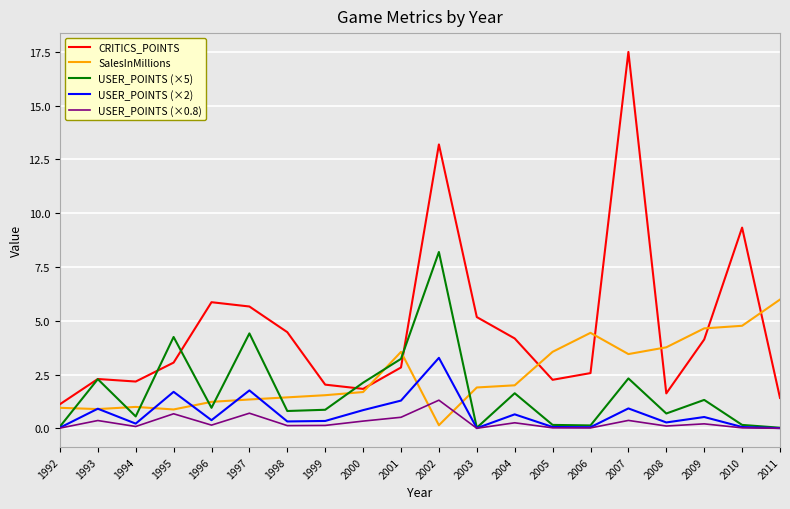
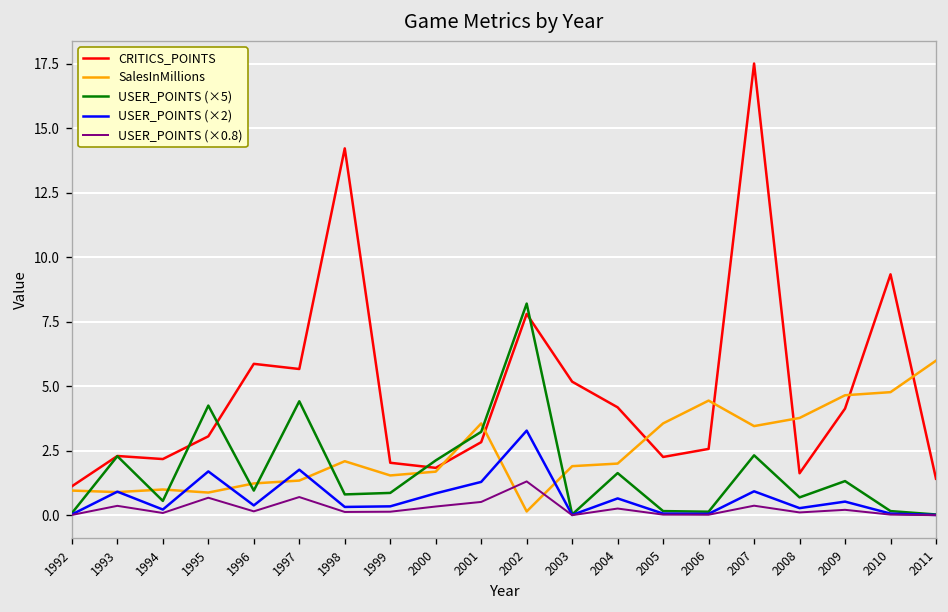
  {
    "CRITICS_POINTS": {
      "1992": 1.1,
      "1994": 2.2,
      "1995": 3.1,
      "1996": 5.9,
      "1997": 5.7,
-     "1998": 4.5,
+     "1998": 14.2,
      "1999": 2.0,
      "2000": 1.8,
      "2001": 2.8,
-     "2002": 13.2,
+     "2002": 7.8,
      "2003": 5.2,
      "2004": 4.2,
      "2005": 2.3,
      "2006": 2.6,
      "2007": 17.5,
      "2008": 1.6,
      "2009": 4.1,
      "2010": 9.3,
      "2011": 1.4
    },
    "SalesInMillions": {
      "1992": 1.0,
      "1994": 1.0,
      "1995": 0.9,
      "1996": 1.2,
      "1997": 1.3,
-     "1998": 1.4,
+     "1998": 2.1,
      "1999": 1.5,
      "2000": 1.7,
      "2001": 3.6,
      "2002": 0.1,
      "2003": 1.9,
      "2004": 2.0,
      "2005": 3.6,
      "2006": 4.4,
      "2007": 3.5,
      "2008": 3.8,
      "2009": 4.7,
      "2010": 4.8,
      "2011": 6.0
    },
    "USER_POINTS (×5)": {
      "1994": 0.6,
      "1995": 4.3,
      "1996": 1.0,
      "1997": 4.4,
      "1998": 0.8,
      "1999": 0.9,
      "2000": 2.1,
      "2001": 3.2,
      "2002": 8.2,
      "2004": 1.6,
      "2007": 2.3,
      "2008": 0.7,
      "2009": 1.3
    },
    "USER_POINTS (×2)": {
      "1994": 0.2,
      "1995": 1.7,
      "1996": 0.4,
      "1997": 1.8,
      "1998": 0.3,
      "1999": 0.3,
      "2000": 0.9,
      "2001": 1.3,
      "2002": 3.3,
      "2004": 0.7,
      "2007": 0.9,
      "2008": 0.3,
      "2009": 0.5
    },
    "USER_POINTS (×0.8)": {
      "1993": 0.4,
      "1994": 0.1,
      "1995": 0.7,
      "1996": 0.2,
      "1997": 0.7,
      "1998": 0.1,
      "1999": 0.1,
      "2000": 0.3,
      "2001": 0.5,
      "2002": 1.3,
      "2004": 0.3,
      "2007": 0.4,
      "2008": 0.1,
      "2009": 0.2
    }
  }
